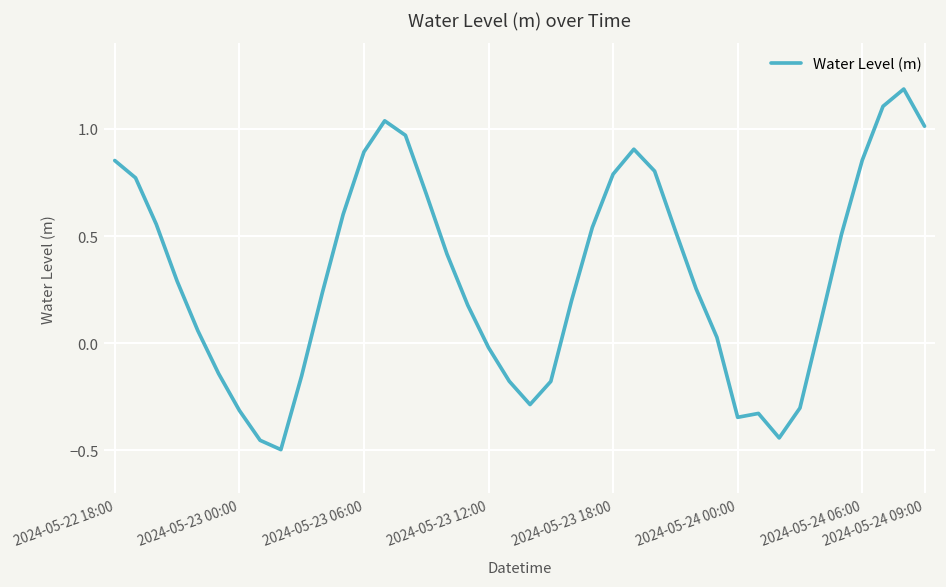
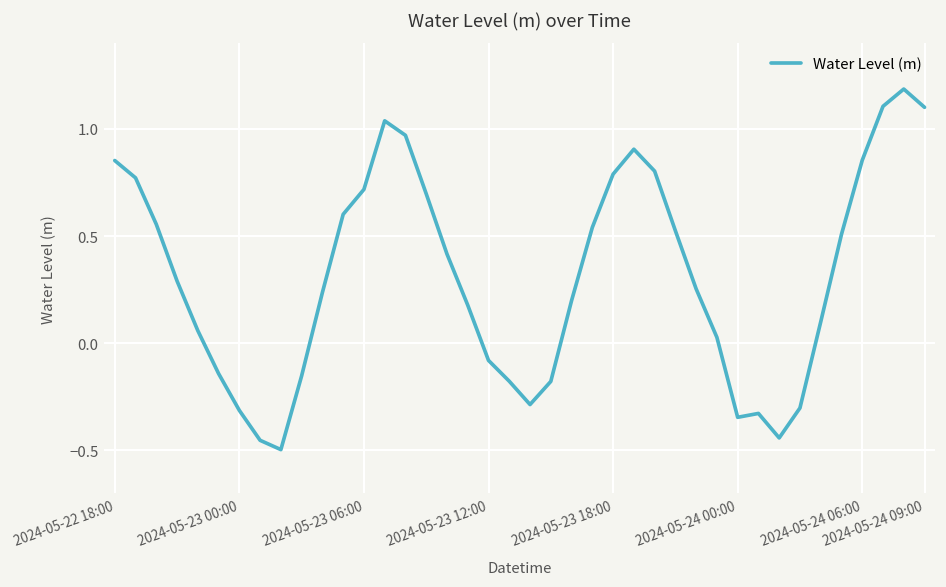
  {
    "2024-05-22 18:00": 0.85,
    "2024-05-23 00:00": -0.31,
-   "2024-05-23 06:00": 0.89,
-   "2024-05-23 12:00": -0.02,
+   "2024-05-23 06:00": 0.72,
+   "2024-05-23 12:00": -0.08,
    "2024-05-23 18:00": 0.79,
    "2024-05-24 00:00": -0.35,
    "2024-05-24 06:00": 0.85,
-   "2024-05-24 09:00": 1.01
+   "2024-05-24 09:00": 1.10
  }
